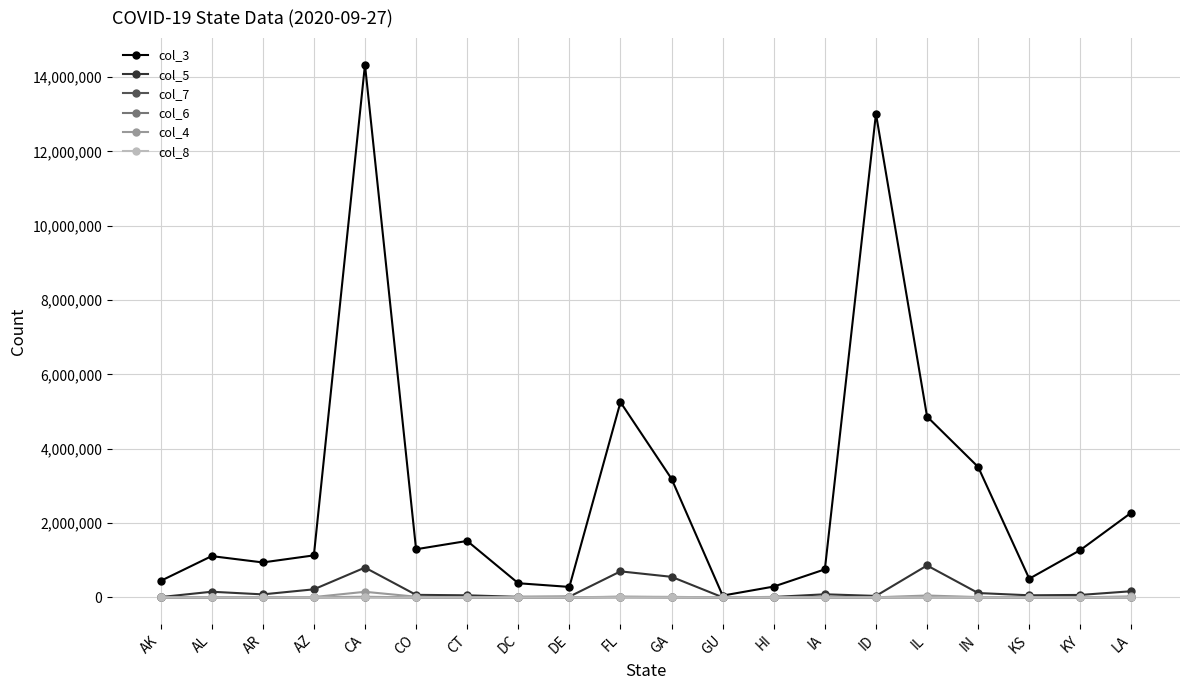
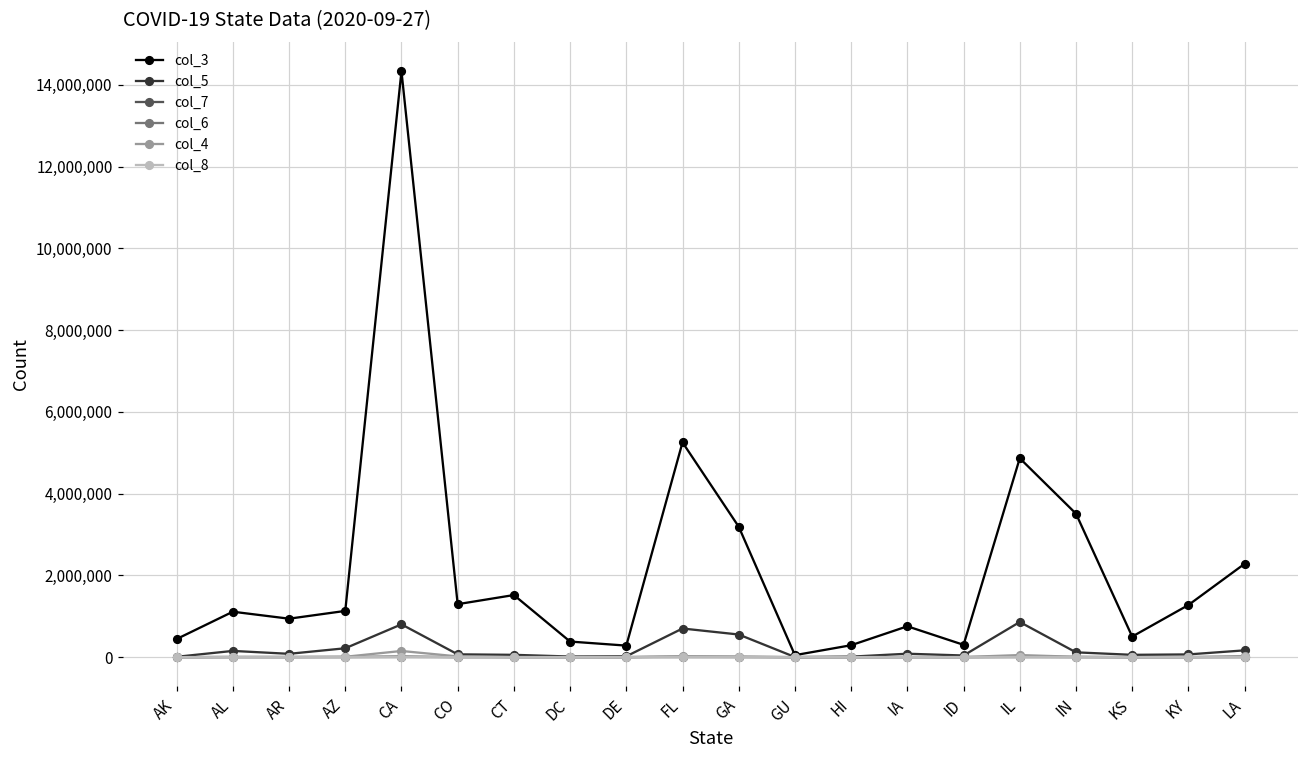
  {
    "col_3": {
      "AK": "400,000",
      "AL": "1,100,000",
      "AR": "900,000",
      "AZ": "1,100,000",
      "CA": "14,300,000",
      "CO": "1,300,000",
      "CT": "1,500,000",
      "DC": "400,000",
      "DE": "300,000",
      "FL": "5,300,000",
      "GA": "3,200,000",
      "HI": "300,000",
      "IA": "800,000",
-     "ID": "13,000,000",
+     "ID": "300,000",
      "IL": "4,900,000",
      "IN": "3,500,000",
      "KS": "500,000",
      "KY": "1,300,000",
      "LA": "2,300,000"
    },
    "col_5": {
      "AL": "200,000",
      "AR": "100,000",
      "AZ": "200,000",
      "CA": "800,000",
      "FL": "700,000",
      "GA": "600,000",
      "IA": "100,000",
      "IL": "900,000",
      "IN": "100,000",
      "LA": "200,000"
    }
  }
